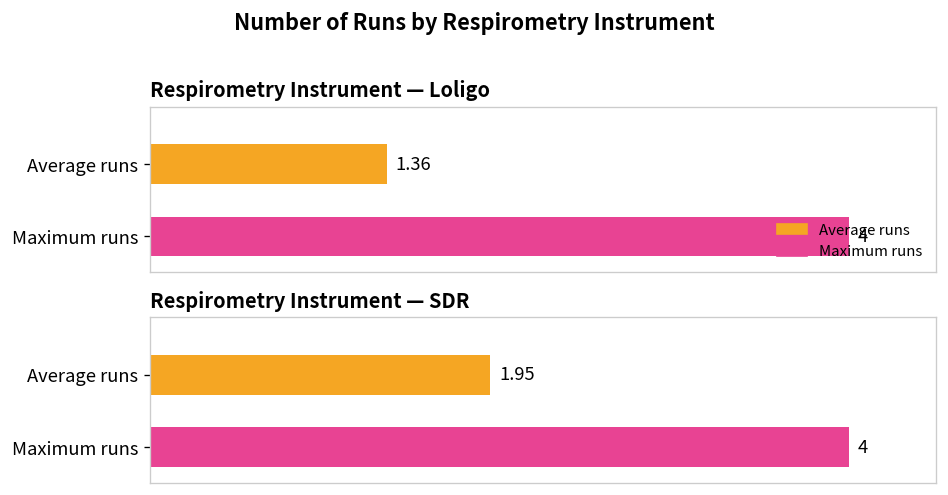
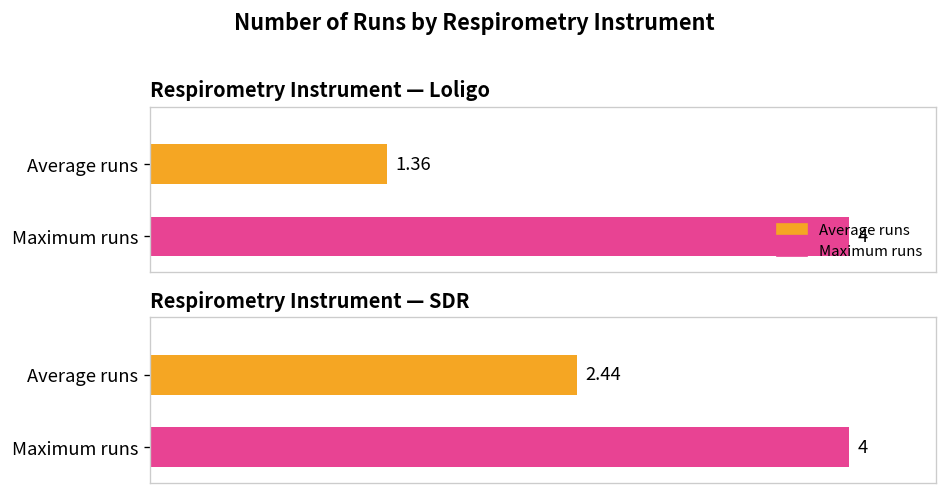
  {
    "Respirometry Instrument — Loligo": {
      "Average runs": 1.36,
      "Maximum runs": 4
    },
    "Respirometry Instrument — SDR": {
-     "Average runs": 1.95,
+     "Average runs": 2.44,
      "Maximum runs": 4
    }
  }
